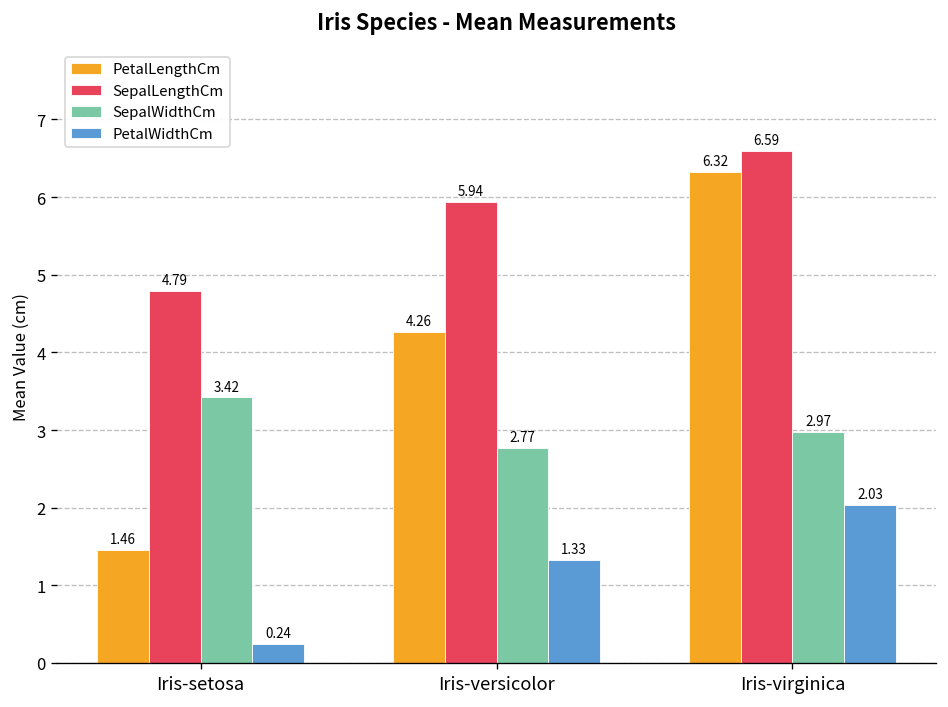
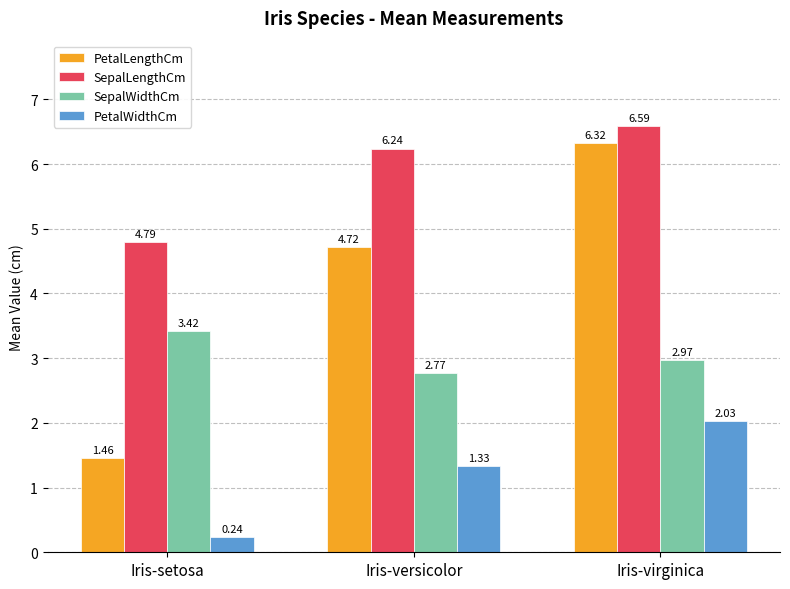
  {
    "PetalLengthCm": {
      "Iris-setosa": 1.46,
-     "Iris-versicolor": 4.26,
+     "Iris-versicolor": 4.72,
      "Iris-virginica": 6.32
    },
    "SepalLengthCm": {
      "Iris-setosa": 4.79,
-     "Iris-versicolor": 5.94,
+     "Iris-versicolor": 6.24,
      "Iris-virginica": 6.59
    },
    "SepalWidthCm": {
      "Iris-setosa": 3.42,
      "Iris-versicolor": 2.77,
      "Iris-virginica": 2.97
    },
    "PetalWidthCm": {
      "Iris-setosa": 0.24,
      "Iris-versicolor": 1.33,
      "Iris-virginica": 2.03
    }
  }
